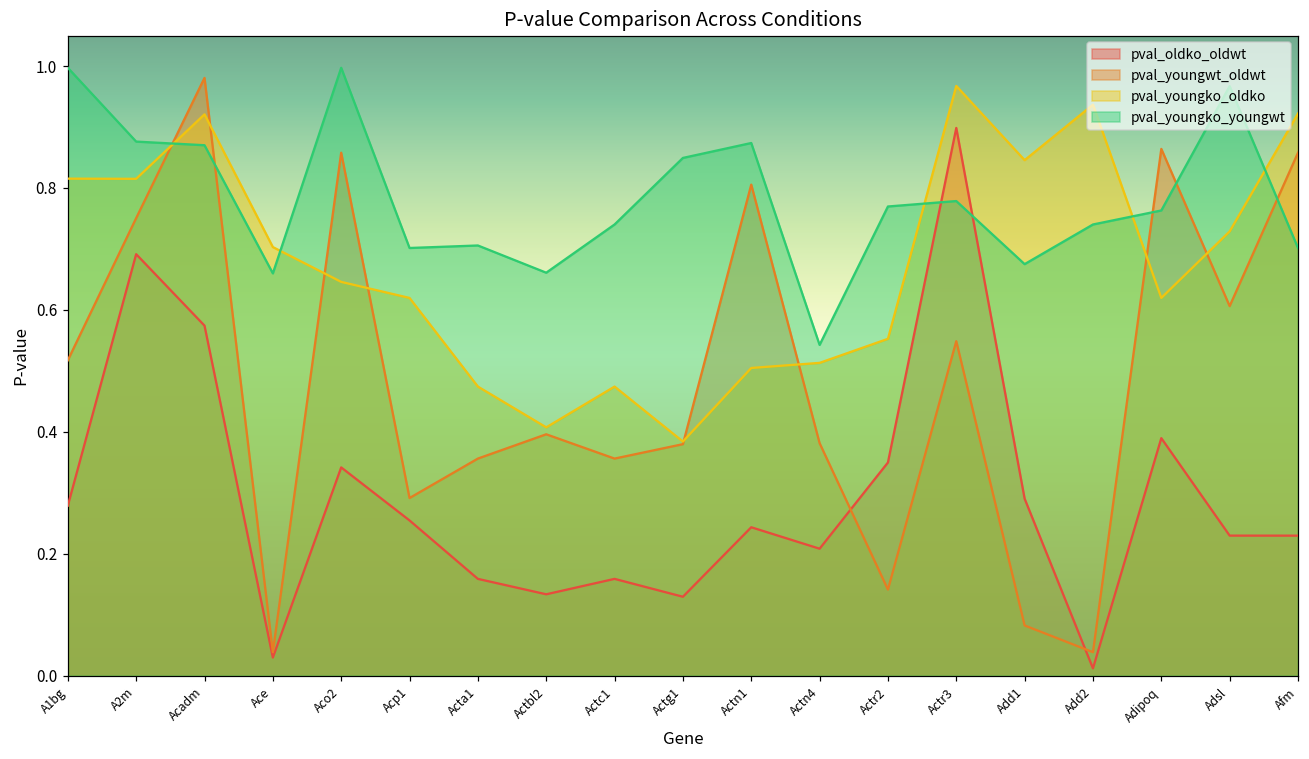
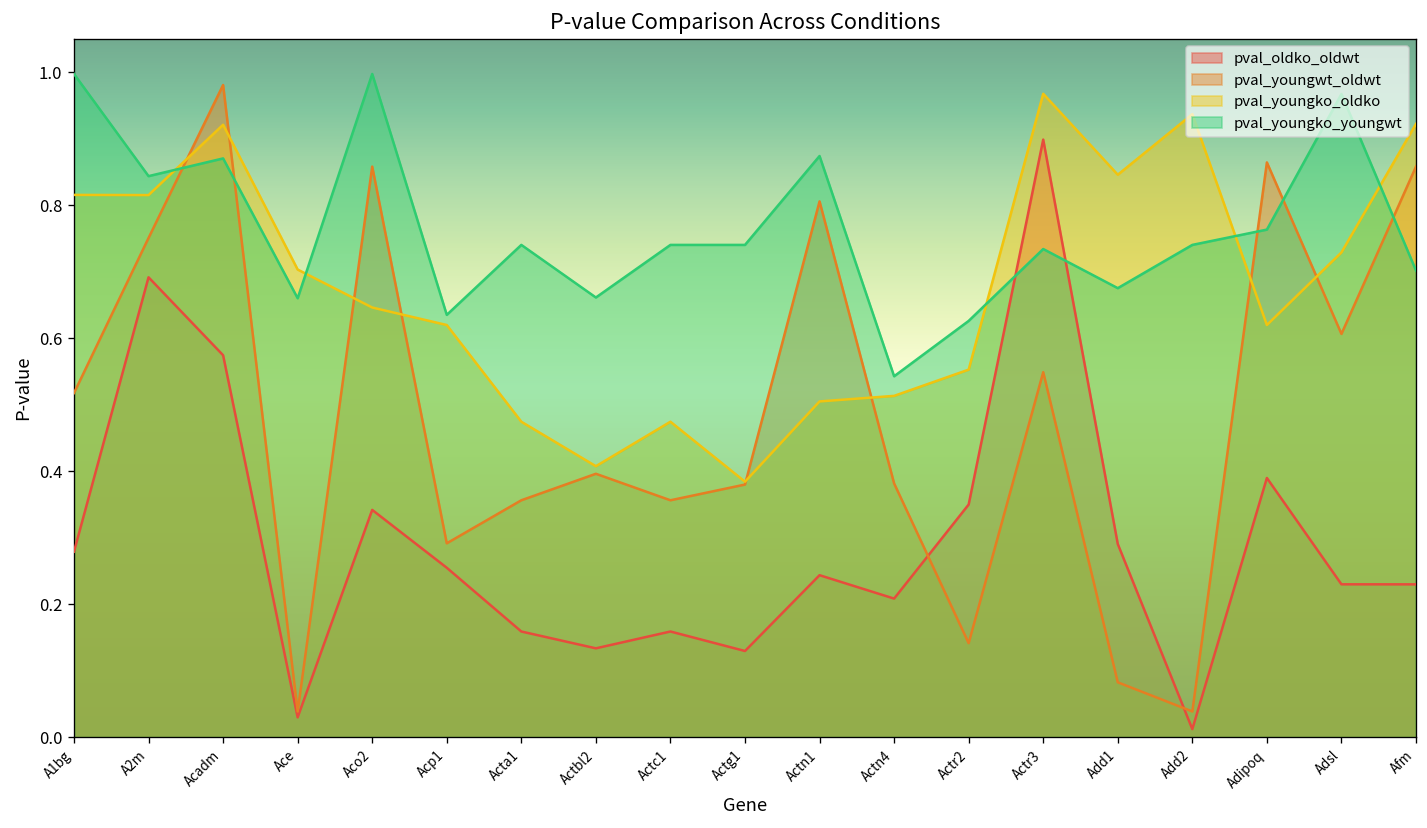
  {
    "pval_youngko_youngwt": {
      "A1bg": 1.00,
-     "A2m": 0.88,
+     "A2m": 0.84,
      "Acadm": 0.87,
      "Ace": 0.66,
      "Aco2": 1.00,
-     "Acp1": 0.70,
-     "Acta1": 0.71,
+     "Acp1": 0.63,
+     "Acta1": 0.74,
      "Actbl2": 0.66,
      "Actc1": 0.74,
-     "Actg1": 0.85,
+     "Actg1": 0.74,
      "Actn1": 0.87,
      "Actn4": 0.54,
-     "Actr2": 0.77,
-     "Actr3": 0.78,
+     "Actr2": 0.63,
+     "Actr3": 0.73,
      "Add1": 0.68,
      "Add2": 0.74,
      "Adipoq": 0.76,
      "Afm": 0.70
    }
  }
